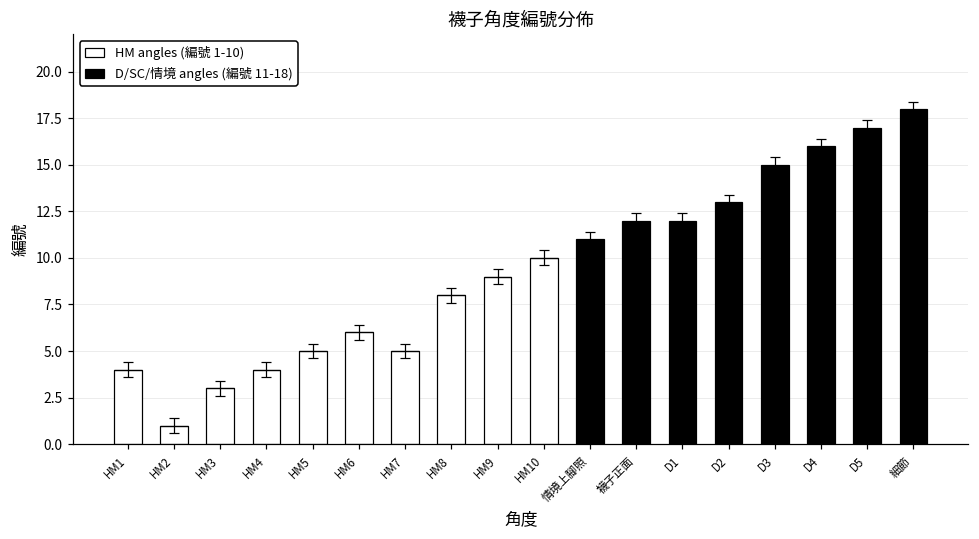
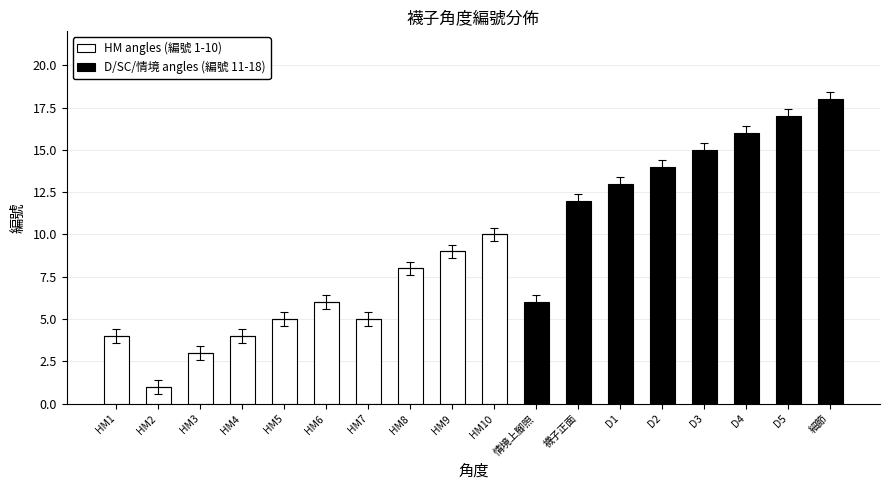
  {
    "HM angles (編號 1-10)": {
      "HM1": 4,
      "HM2": 1,
      "HM3": 3,
      "HM4": 4,
      "HM5": 5,
      "HM6": 6,
      "HM7": 5,
      "HM8": 8,
      "HM9": 9,
      "HM10": 10,
      "情境上腳照": 0,
      "襪子正面": 0,
      "D1": 0,
      "D2": 0,
      "D3": 0,
      "D4": 0,
      "D5": 0,
      "細節": 0
    },
    "D/SC/情境 angles (編號 11-18)": {
-     "情境上腳照": 11,
-     "D1": 12,
-     "D2": 13
+     "情境上腳照": 6,
+     "D1": 13,
+     "D2": 14
    }
  }
